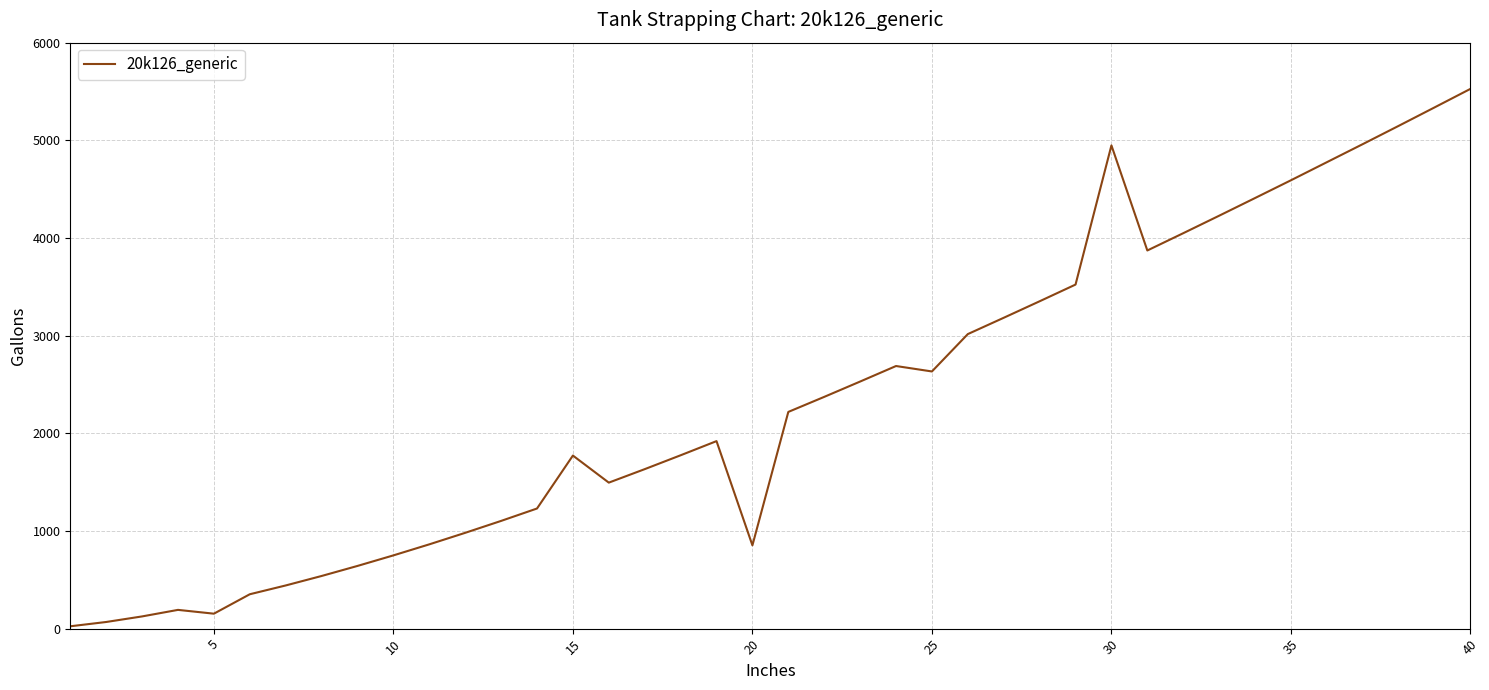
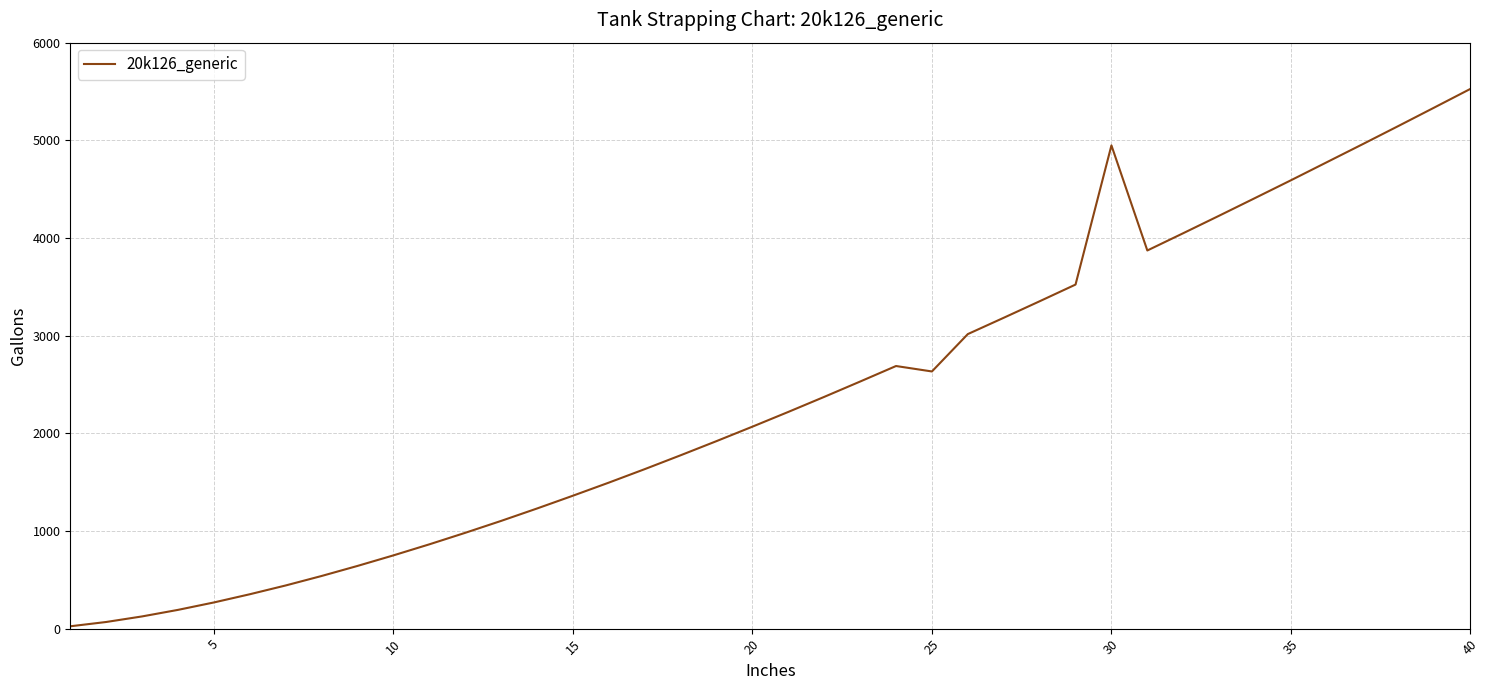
  {
-   "5": 200,
+   "5": 300,
    "10": 800,
-   "15": 1800,
-   "20": 900,
+   "15": 1400,
+   "20": 2100,
    "25": 2600,
    "30": 4900,
    "35": 4600,
    "40": 5500
  }
